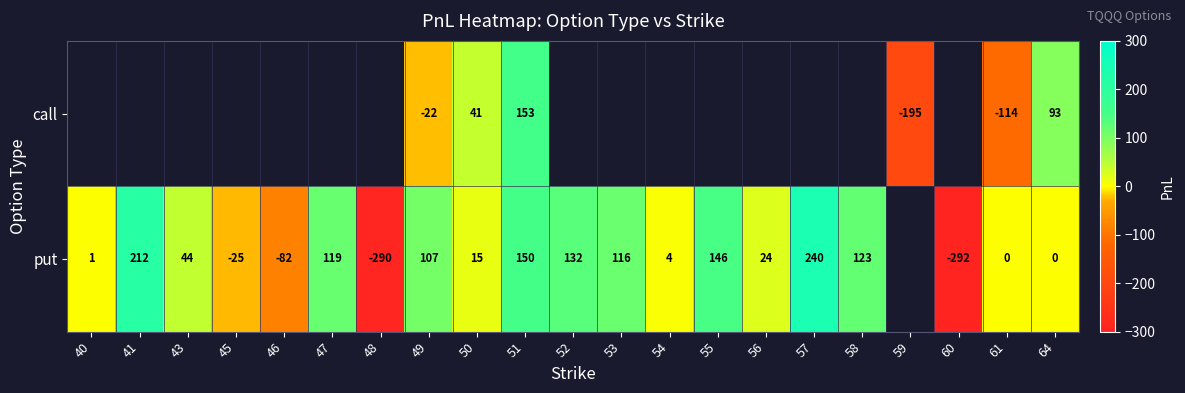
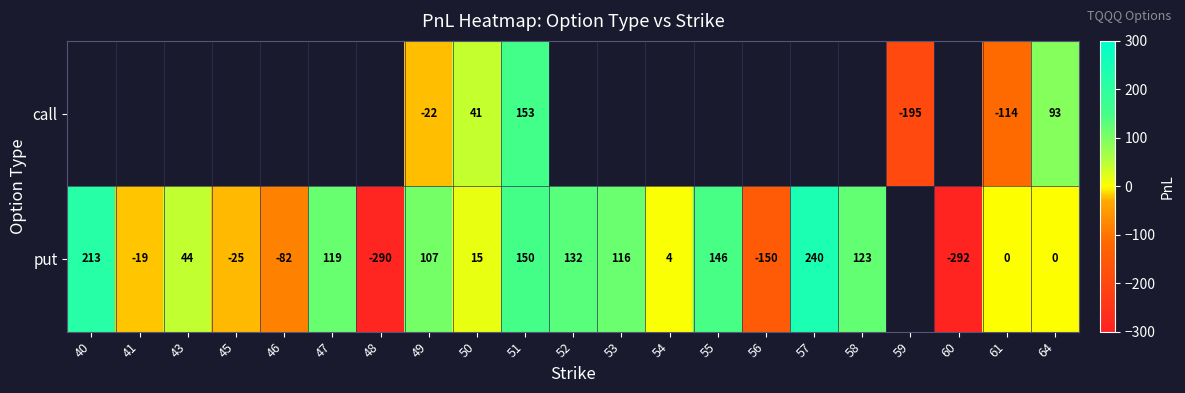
  {
    "call": {
      "49": -22,
      "50": 41,
      "51": 153,
      "59": -195,
      "61": -114,
      "64": 93
    },
    "put": {
-     "40": 1,
-     "41": 212,
+     "40": 213,
+     "41": -19,
      "43": 44,
      "45": -25,
      "46": -82,
      "47": 119,
      "48": -290,
      "49": 107,
      "50": 15,
      "51": 150,
      "52": 132,
      "53": 116,
      "54": 4,
      "55": 146,
-     "56": 24,
+     "56": -150,
      "57": 240,
      "58": 123,
      "60": -292,
      "61": 0,
      "64": 0
    }
  }
